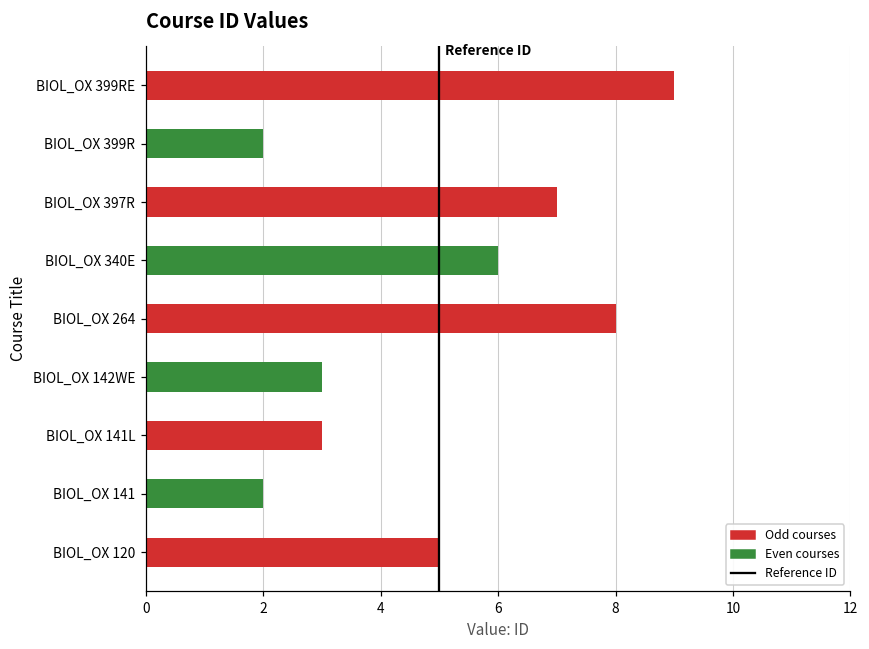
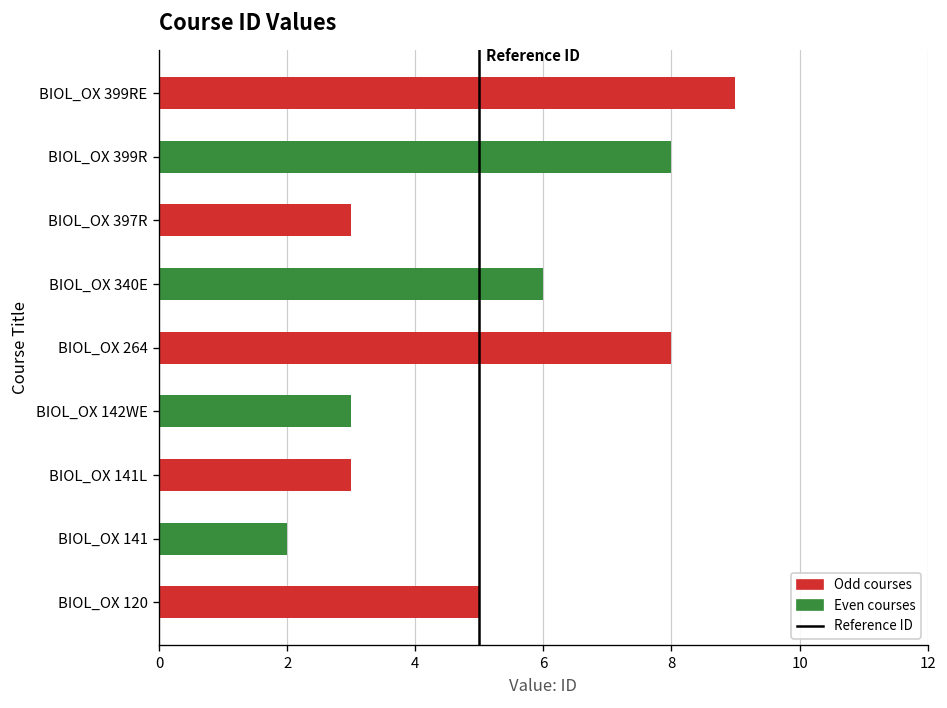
  {
    "BIOL_OX 399RE": 9,
-   "BIOL_OX 399R": 2,
-   "BIOL_OX 397R": 7,
+   "BIOL_OX 399R": 8,
+   "BIOL_OX 397R": 3,
    "BIOL_OX 340E": 6,
    "BIOL_OX 264": 8,
    "BIOL_OX 142WE": 3,
    "BIOL_OX 141L": 3,
    "BIOL_OX 141": 2,
    "BIOL_OX 120": 5
  }
